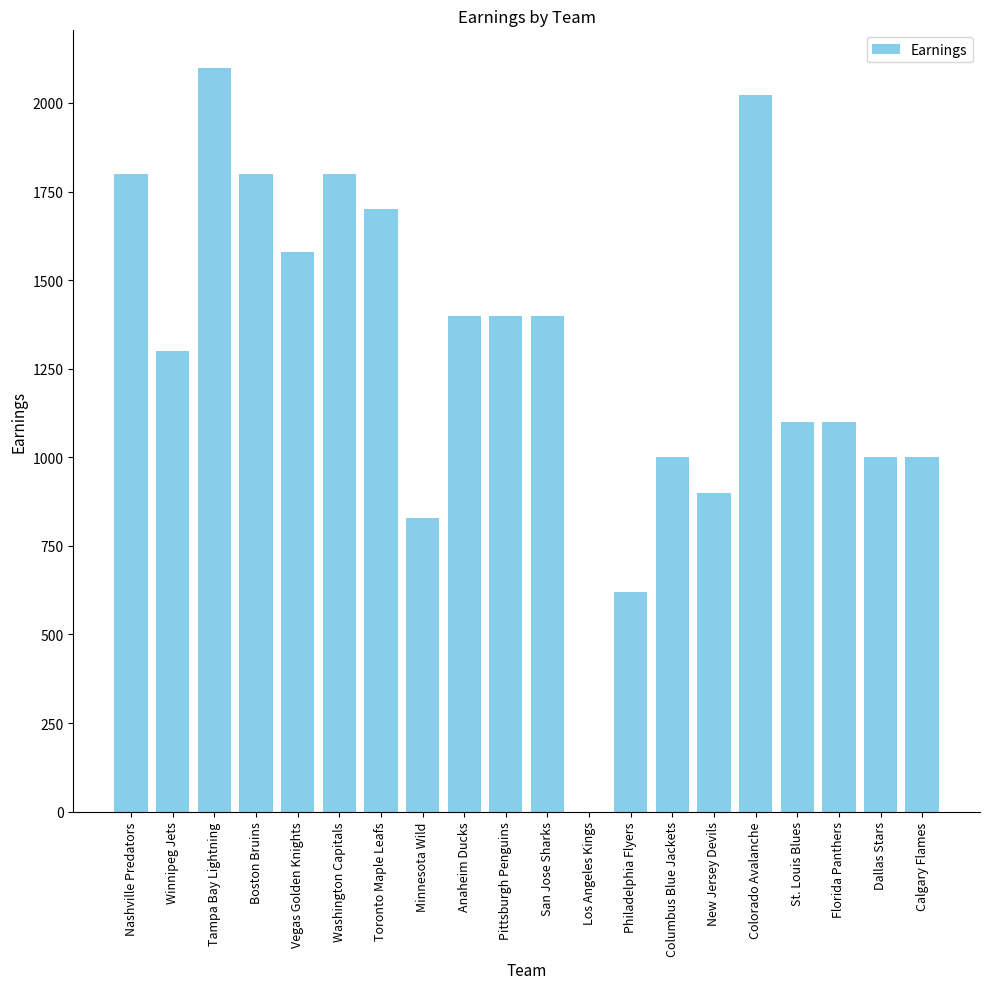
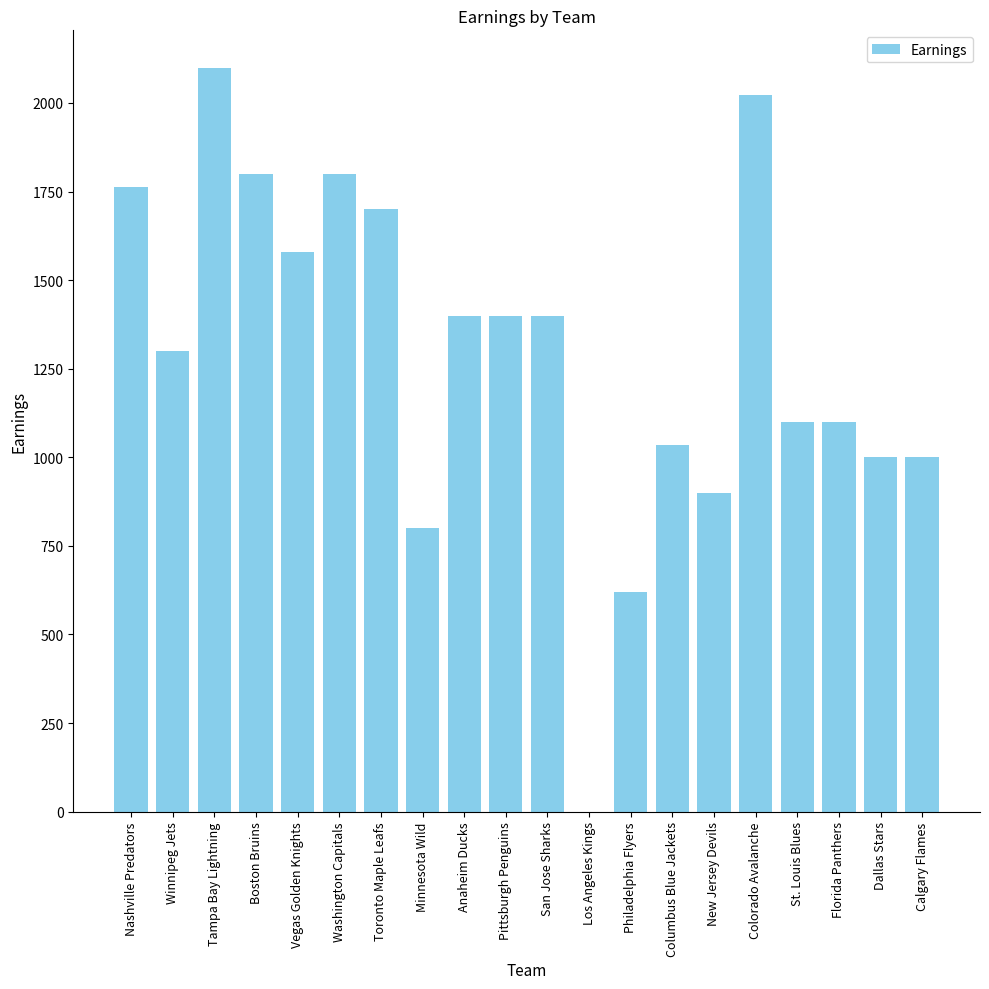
  {
-   "Nashville Predators": 1800,
+   "Nashville Predators": 1760,
    "Winnipeg Jets": 1300,
    "Tampa Bay Lightning": 2100,
    "Boston Bruins": 1800,
    "Vegas Golden Knights": 1580,
    "Washington Capitals": 1800,
    "Toronto Maple Leafs": 1700,
-   "Minnesota Wild": 830,
+   "Minnesota Wild": 800,
    "Anaheim Ducks": 1400,
    "Pittsburgh Penguins": 1400,
    "San Jose Sharks": 1400,
    "Los Angeles Kings": 0,
    "Philadelphia Flyers": 620,
-   "Columbus Blue Jackets": 1000,
+   "Columbus Blue Jackets": 1040,
    "New Jersey Devils": 900,
    "Colorado Avalanche": 2020,
    "St. Louis Blues": 1100,
    "Florida Panthers": 1100,
    "Dallas Stars": 1000,
    "Calgary Flames": 1000
  }
